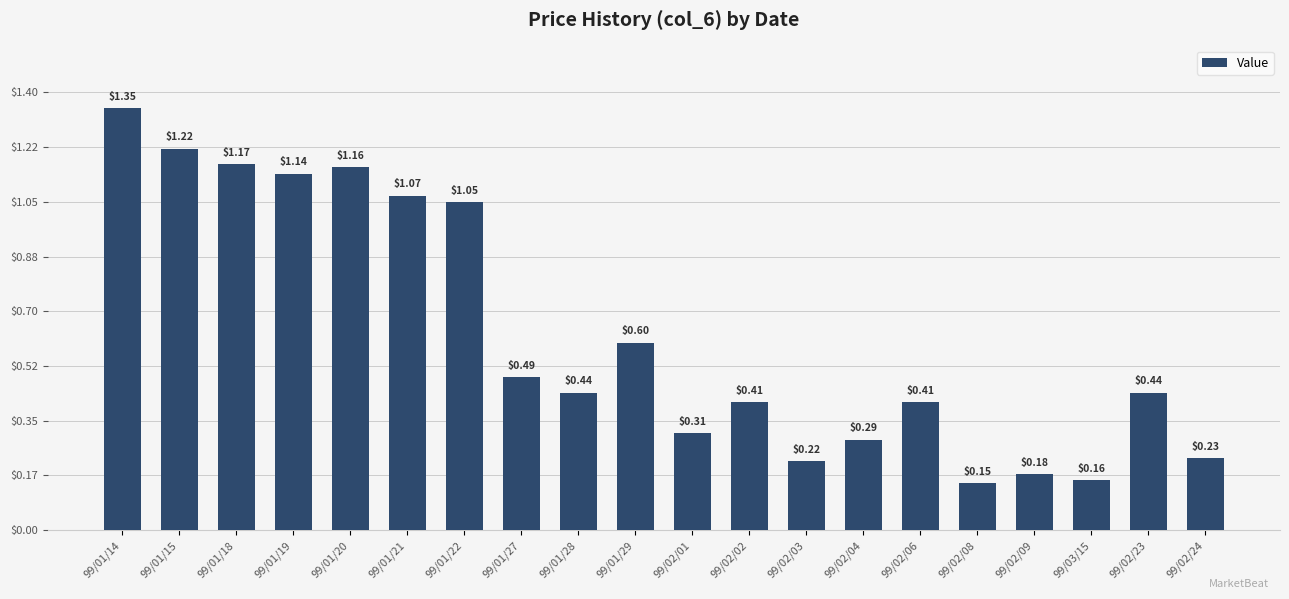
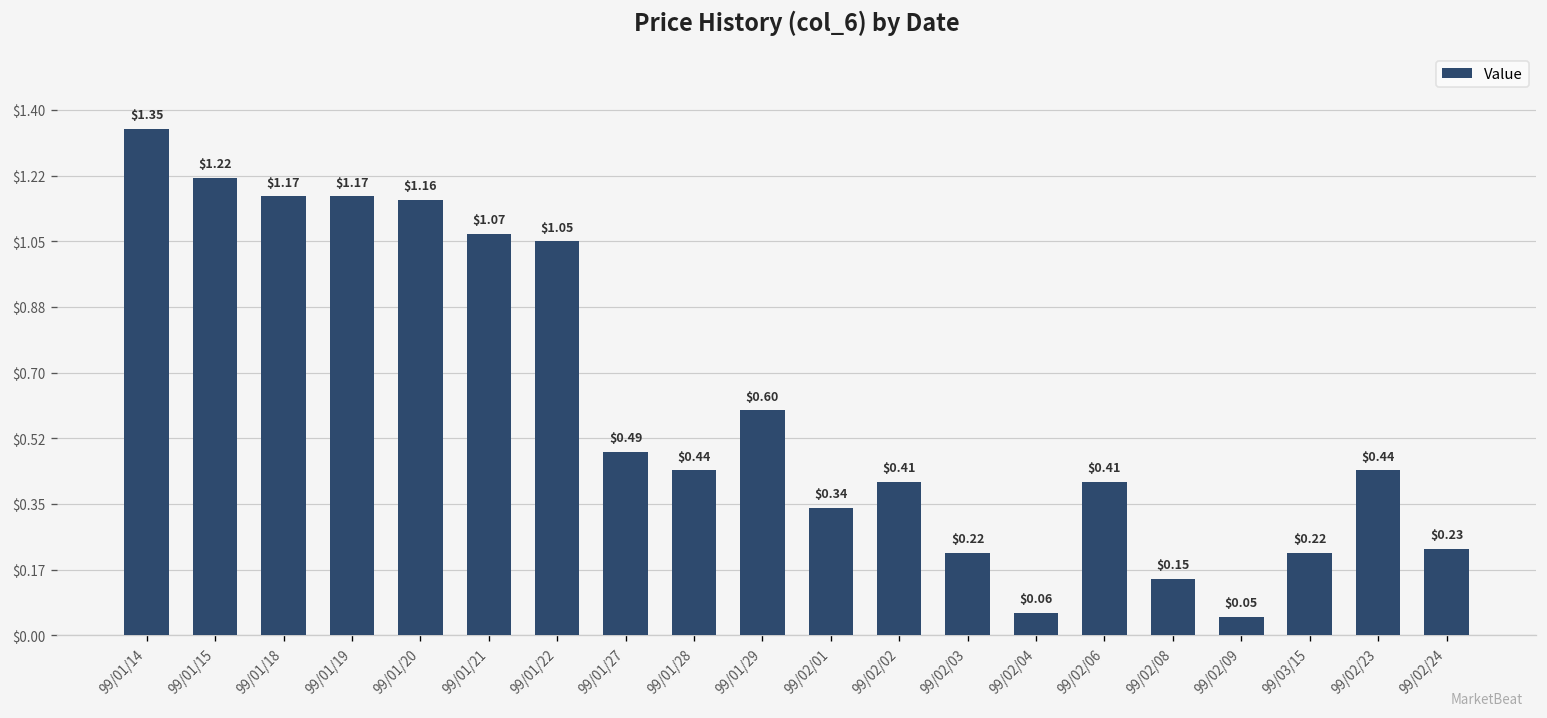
  {
    "99/01/14": "$1.35",
    "99/01/15": "$1.22",
    "99/01/18": "$1.17",
-   "99/01/19": "$1.14",
+   "99/01/19": "$1.17",
    "99/01/20": "$1.16",
    "99/01/21": "$1.07",
    "99/01/22": "$1.05",
    "99/01/27": "$0.49",
    "99/01/28": "$0.44",
    "99/01/29": "$0.60",
-   "99/02/01": "$0.31",
+   "99/02/01": "$0.34",
    "99/02/02": "$0.41",
    "99/02/03": "$0.22",
-   "99/02/04": "$0.29",
+   "99/02/04": "$0.06",
    "99/02/06": "$0.41",
    "99/02/08": "$0.15",
-   "99/02/09": "$0.18",
-   "99/03/15": "$0.16",
+   "99/02/09": "$0.05",
+   "99/03/15": "$0.22",
    "99/02/23": "$0.44",
    "99/02/24": "$0.23"
  }
